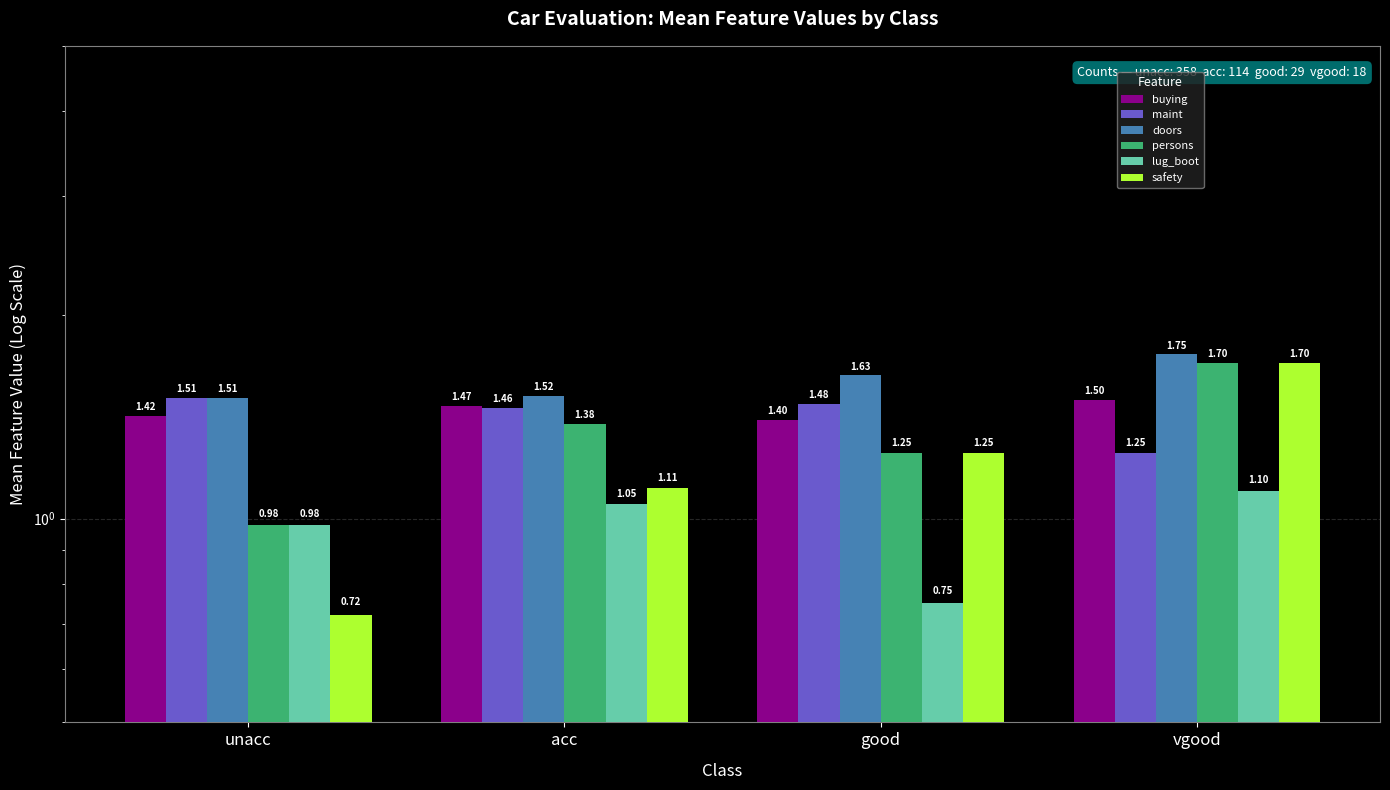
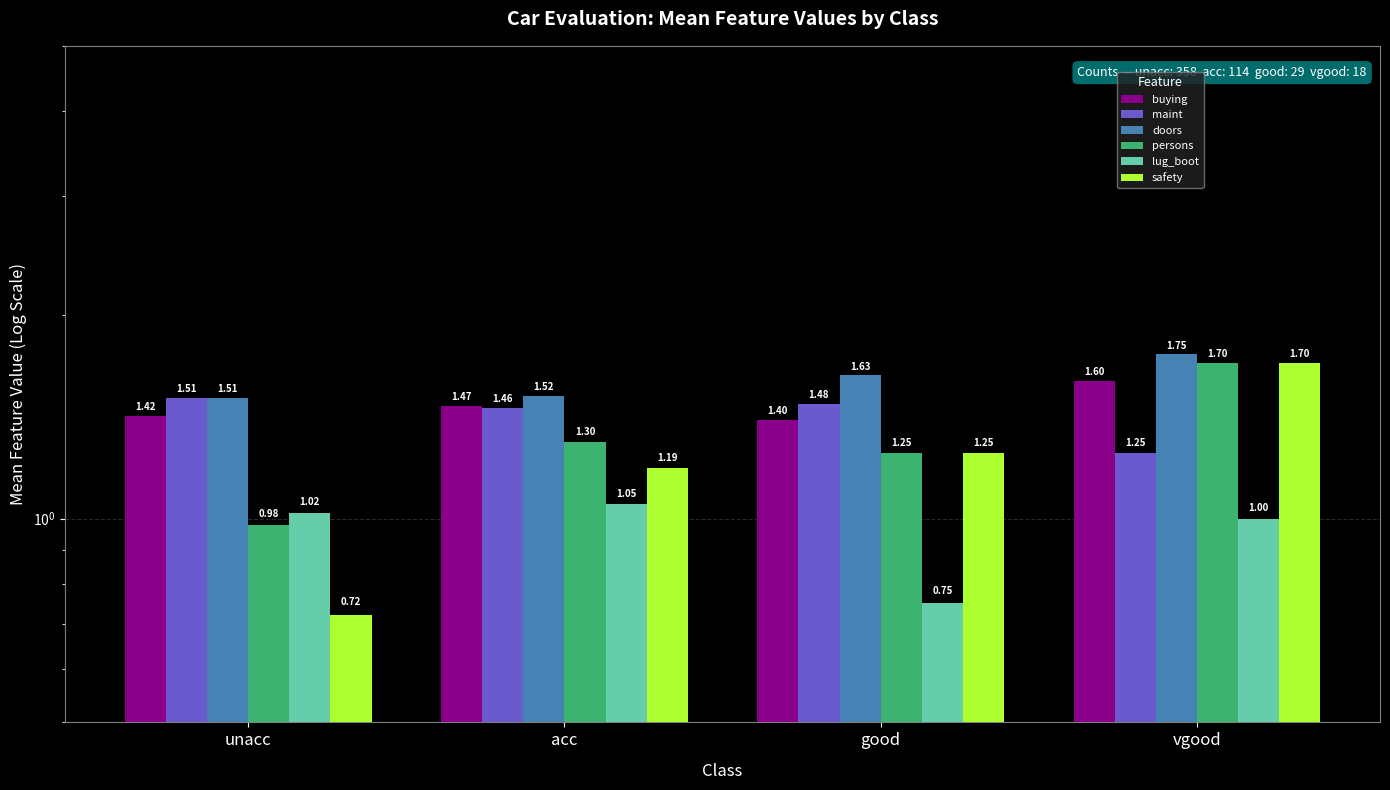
  {
    "buying": {
      "unacc": 1.42,
      "acc": 1.47,
      "good": 1.40,
-     "vgood": 1.50
+     "vgood": 1.60
    },
    "persons": {
      "unacc": 0.98,
-     "acc": 1.38,
+     "acc": 1.30,
      "good": 1.25,
      "vgood": 1.70
    },
    "lug_boot": {
-     "unacc": 0.98,
+     "unacc": 1.02,
      "acc": 1.05,
      "good": 0.75,
-     "vgood": 1.10
+     "vgood": 1.00
    },
    "safety": {
      "unacc": 0.72,
-     "acc": 1.11,
+     "acc": 1.19,
      "good": 1.25,
      "vgood": 1.70
    }
  }
